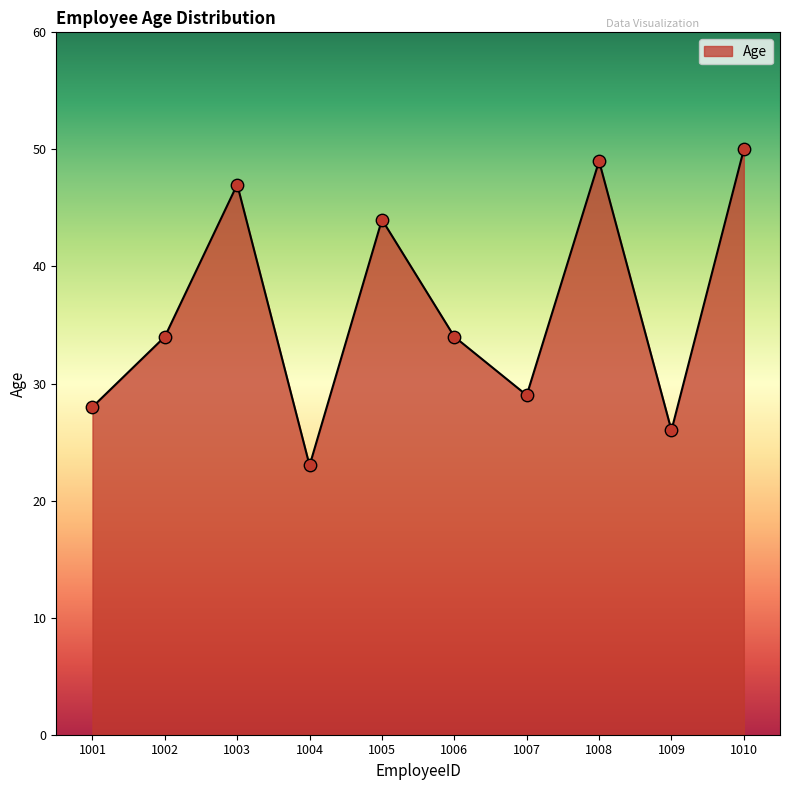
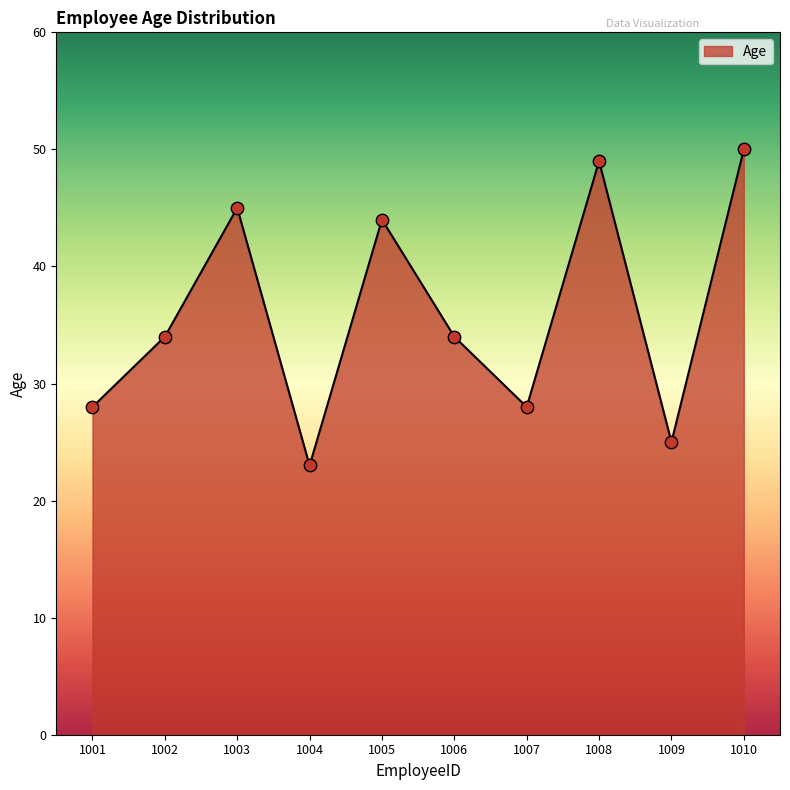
  {
    "1001": 28,
    "1002": 34,
-   "1003": 47,
+   "1003": 45,
    "1004": 23,
    "1005": 44,
    "1006": 34,
-   "1007": 29,
+   "1007": 28,
    "1008": 49,
-   "1009": 26,
+   "1009": 25,
    "1010": 50
  }
